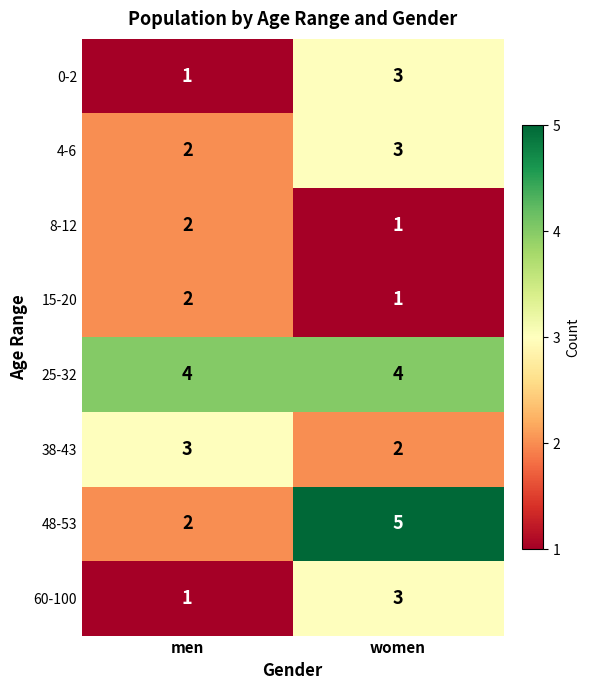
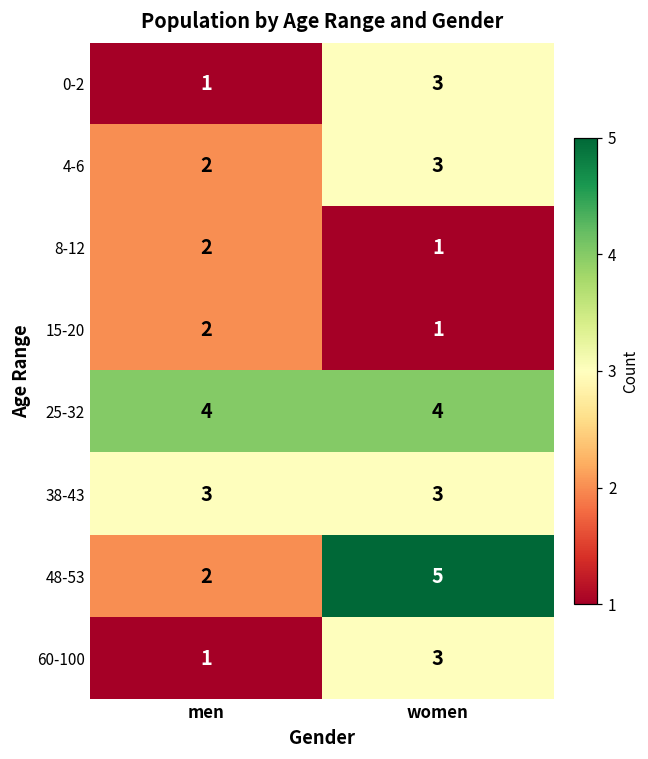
  {
    "0-2": {
      "men": 1,
      "women": 3
    },
    "4-6": {
      "men": 2,
      "women": 3
    },
    "8-12": {
      "men": 2,
      "women": 1
    },
    "15-20": {
      "men": 2,
      "women": 1
    },
    "25-32": {
      "men": 4,
      "women": 4
    },
    "38-43": {
      "men": 3,
-     "women": 2
+     "women": 3
    },
    "48-53": {
      "men": 2,
      "women": 5
    },
    "60-100": {
      "men": 1,
      "women": 3
    }
  }
